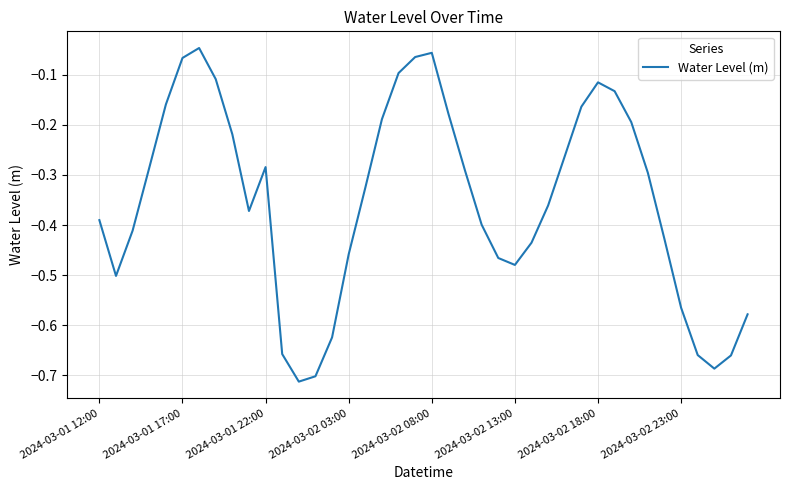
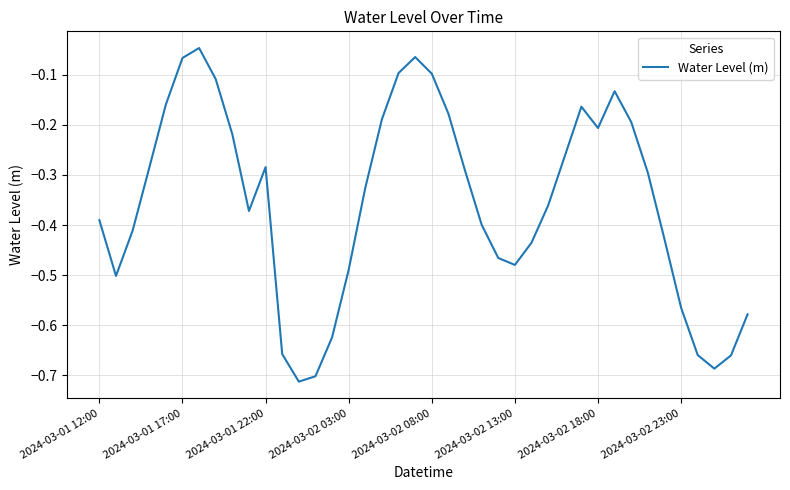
  {
    "2024-03-01 12:00": -0.39,
    "2024-03-01 17:00": -0.07,
    "2024-03-01 22:00": -0.28,
-   "2024-03-02 03:00": -0.46,
-   "2024-03-02 08:00": -0.06,
+   "2024-03-02 03:00": -0.49,
+   "2024-03-02 08:00": -0.10,
    "2024-03-02 13:00": -0.48,
-   "2024-03-02 18:00": -0.12,
+   "2024-03-02 18:00": -0.21,
    "2024-03-02 23:00": -0.56
  }
